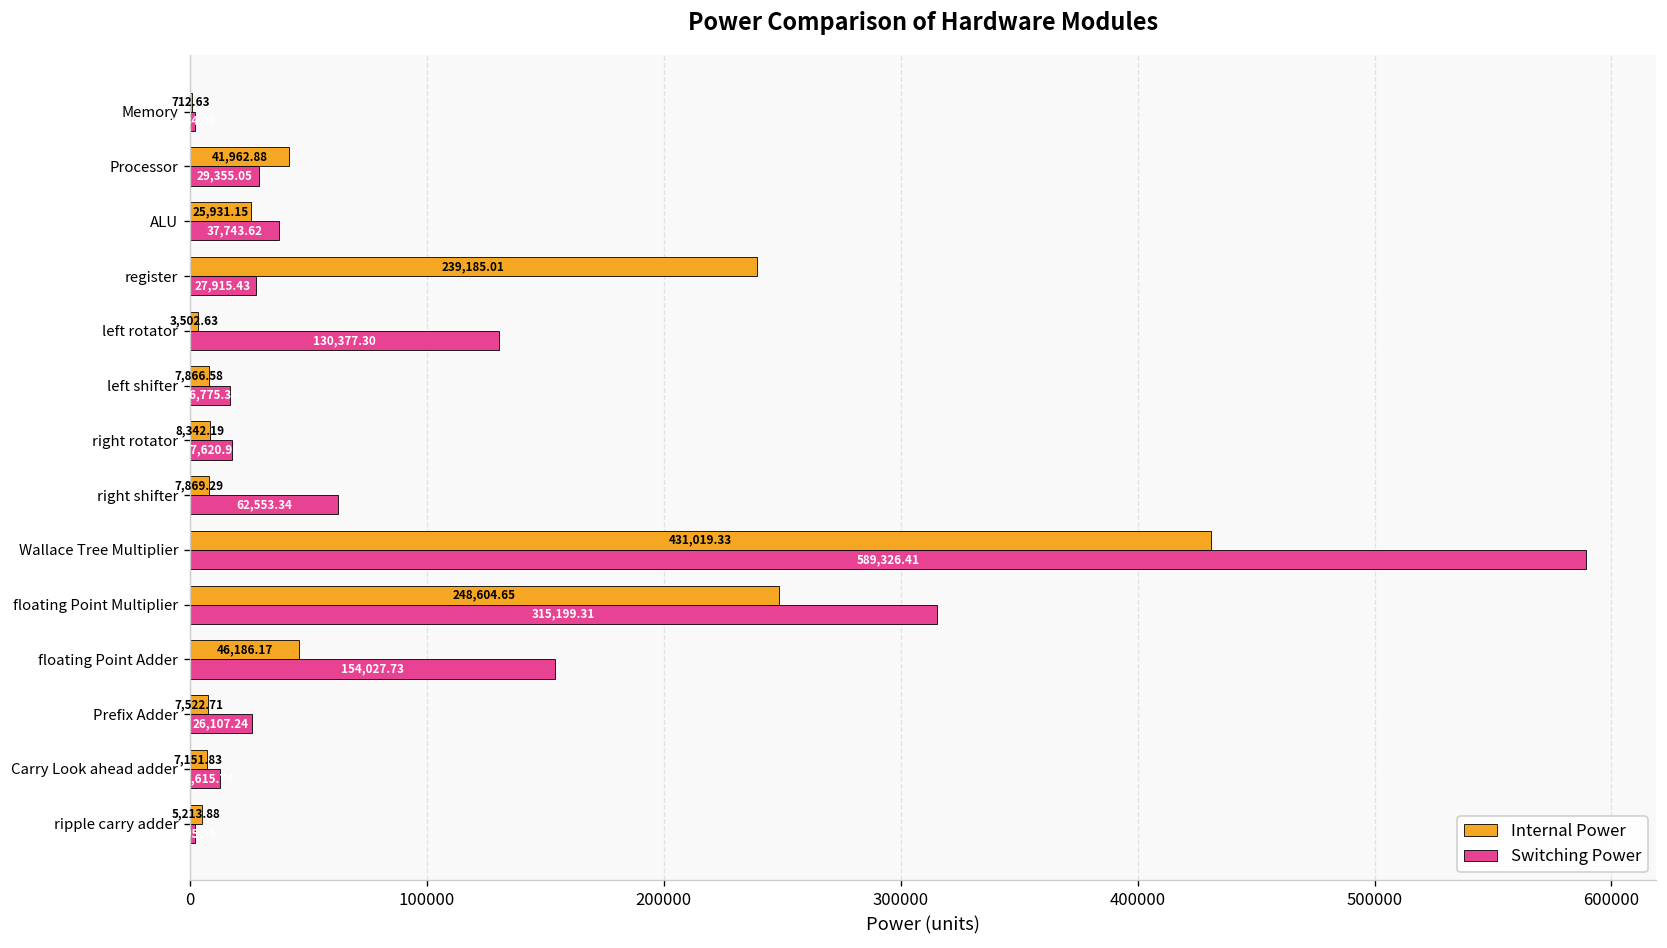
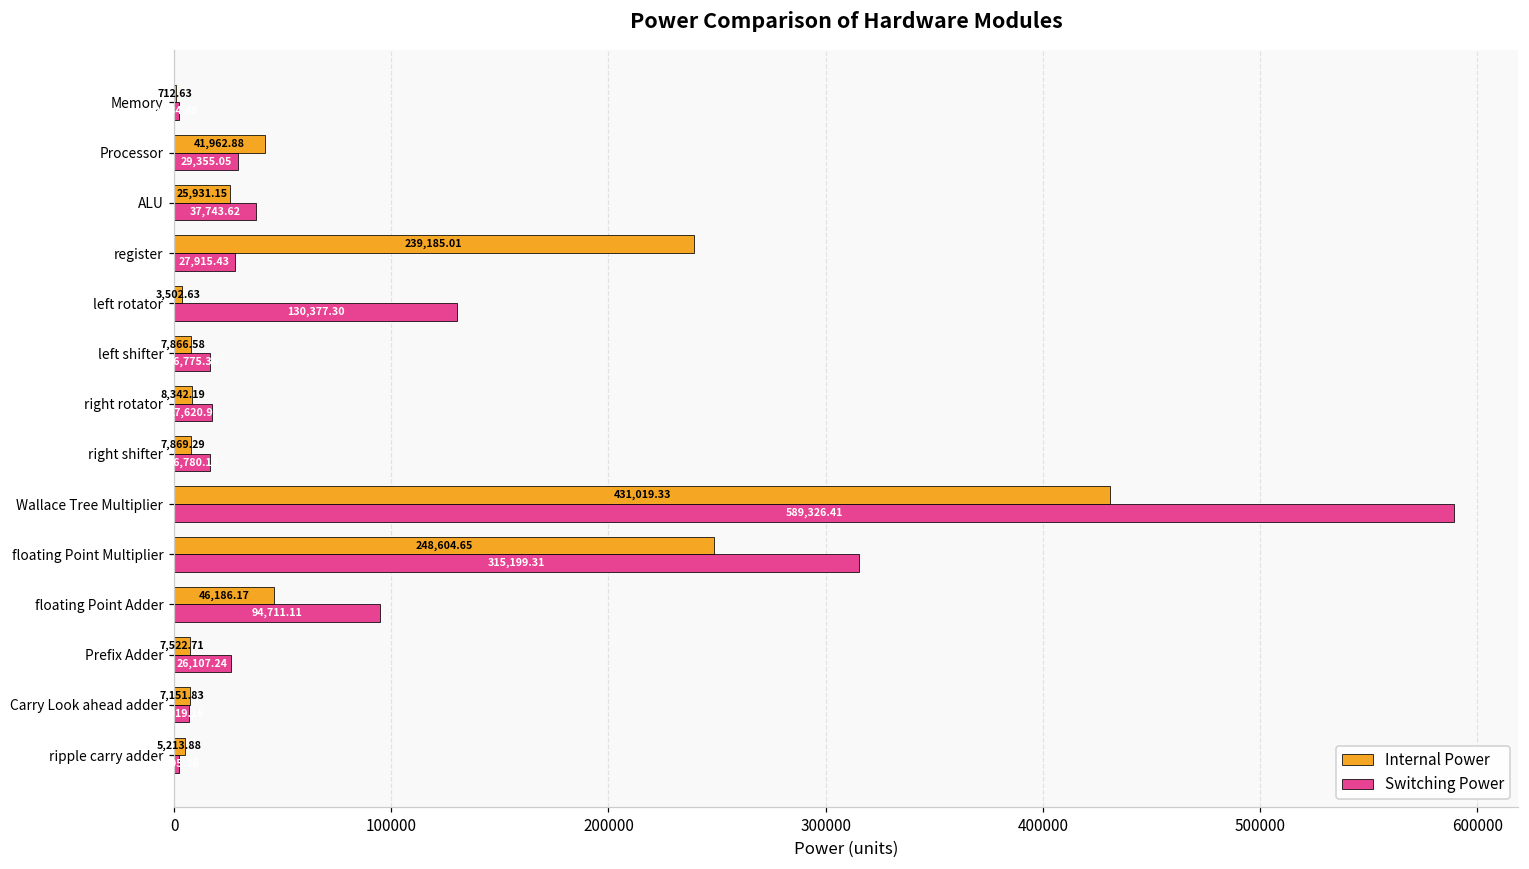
  {
    "Internal Power": {
      "Memory": "712.63",
      "Processor": "41,962.88",
      "ALU": "25,931.15",
      "register": "239,185.01",
      "left rotator": "3,502.63",
      "left shifter": "7,866.58",
      "right rotator": "8,342.19",
      "right shifter": "7,869.29",
      "Wallace Tree Multiplier": "431,019.33",
      "floating Point Multiplier": "248,604.65",
      "floating Point Adder": "46,186.17",
      "Prefix Adder": "7,522.71",
      "Carry Look ahead adder": "7,151.83",
      "ripple carry adder": "5,213.88"
    },
    "Switching Power": {
      "Processor": "29,355.05",
      "ALU": "37,743.62",
      "register": "27,915.43",
      "left rotator": "130,377.30",
      "left shifter": "16,775.36",
      "right rotator": "17,620.91",
-     "right shifter": "62,553.34",
+     "right shifter": "16,780.13",
      "Wallace Tree Multiplier": "589,326.41",
      "floating Point Multiplier": "315,199.31",
-     "floating Point Adder": "154,027.73",
+     "floating Point Adder": "94,711.11",
      "Prefix Adder": "26,107.24",
-     "Carry Look ahead adder": "13000"
+     "Carry Look ahead adder": "7000"
    }
  }
